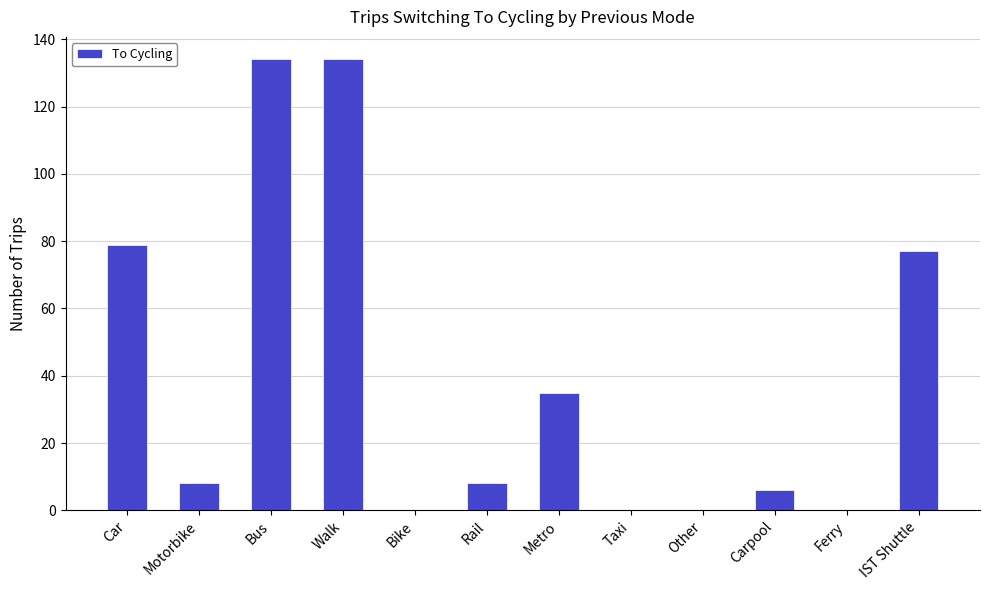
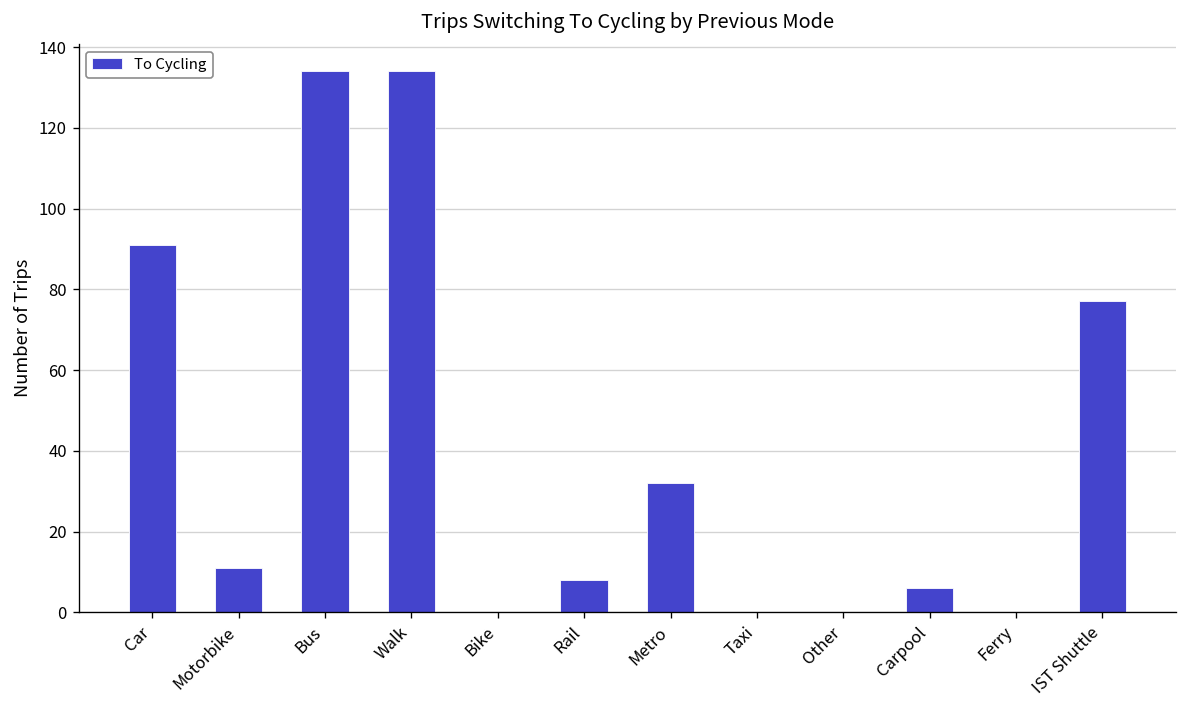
  {
-   "Car": 79,
-   "Motorbike": 8,
+   "Car": 91,
+   "Motorbike": 11,
    "Bus": 134,
    "Walk": 134,
    "Bike": 0,
    "Rail": 8,
-   "Metro": 35,
+   "Metro": 32,
    "Taxi": 0,
    "Other": 0,
    "Carpool": 6,
    "Ferry": 0,
    "IST Shuttle": 77
  }
